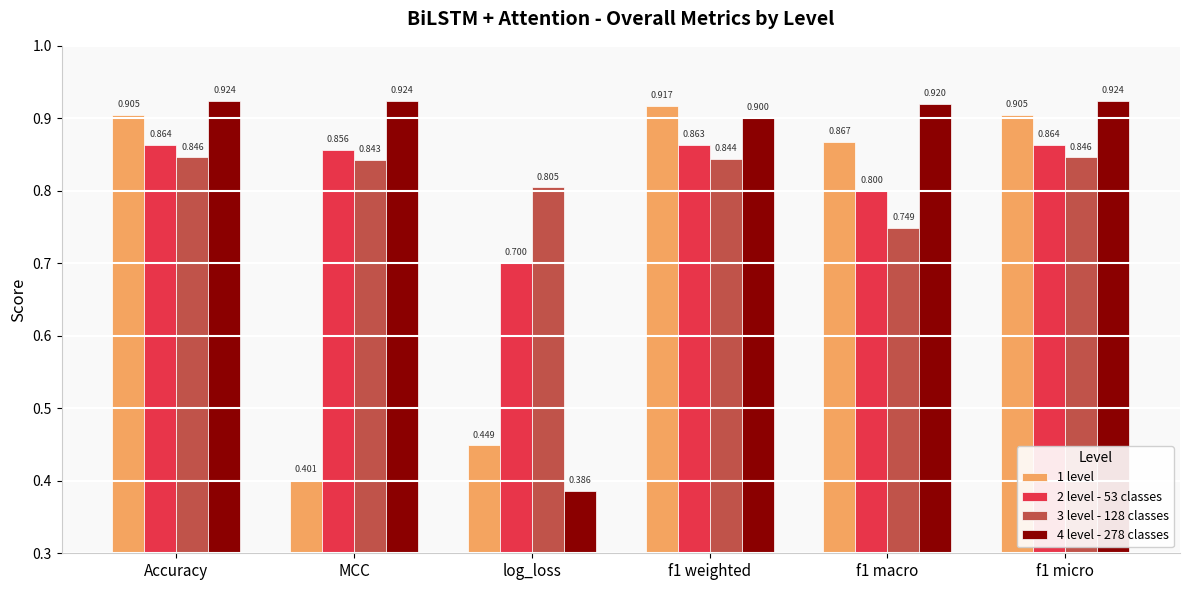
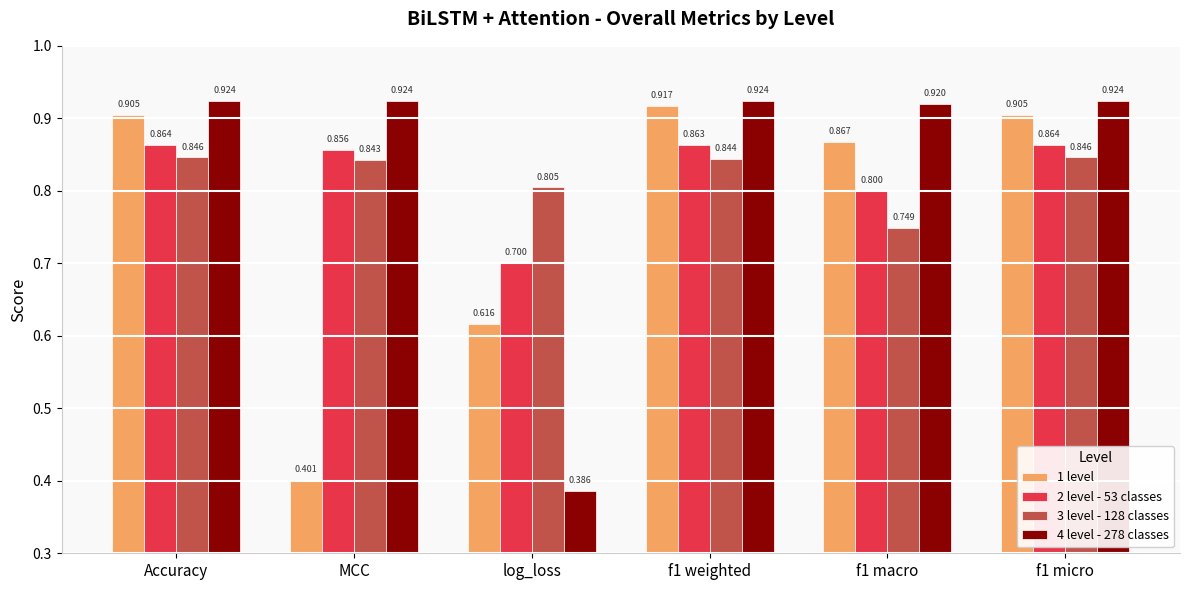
  {
    "1 level": {
      "Accuracy": 0.905,
      "MCC": 0.401,
-     "log_loss": 0.449,
+     "log_loss": 0.616,
      "f1 weighted": 0.917,
      "f1 macro": 0.867,
      "f1 micro": 0.905
    },
    "4 level - 278 classes": {
      "Accuracy": 0.924,
      "MCC": 0.924,
      "log_loss": 0.386,
-     "f1 weighted": 0.900,
+     "f1 weighted": 0.924,
      "f1 macro": 0.920,
      "f1 micro": 0.924
    }
  }
